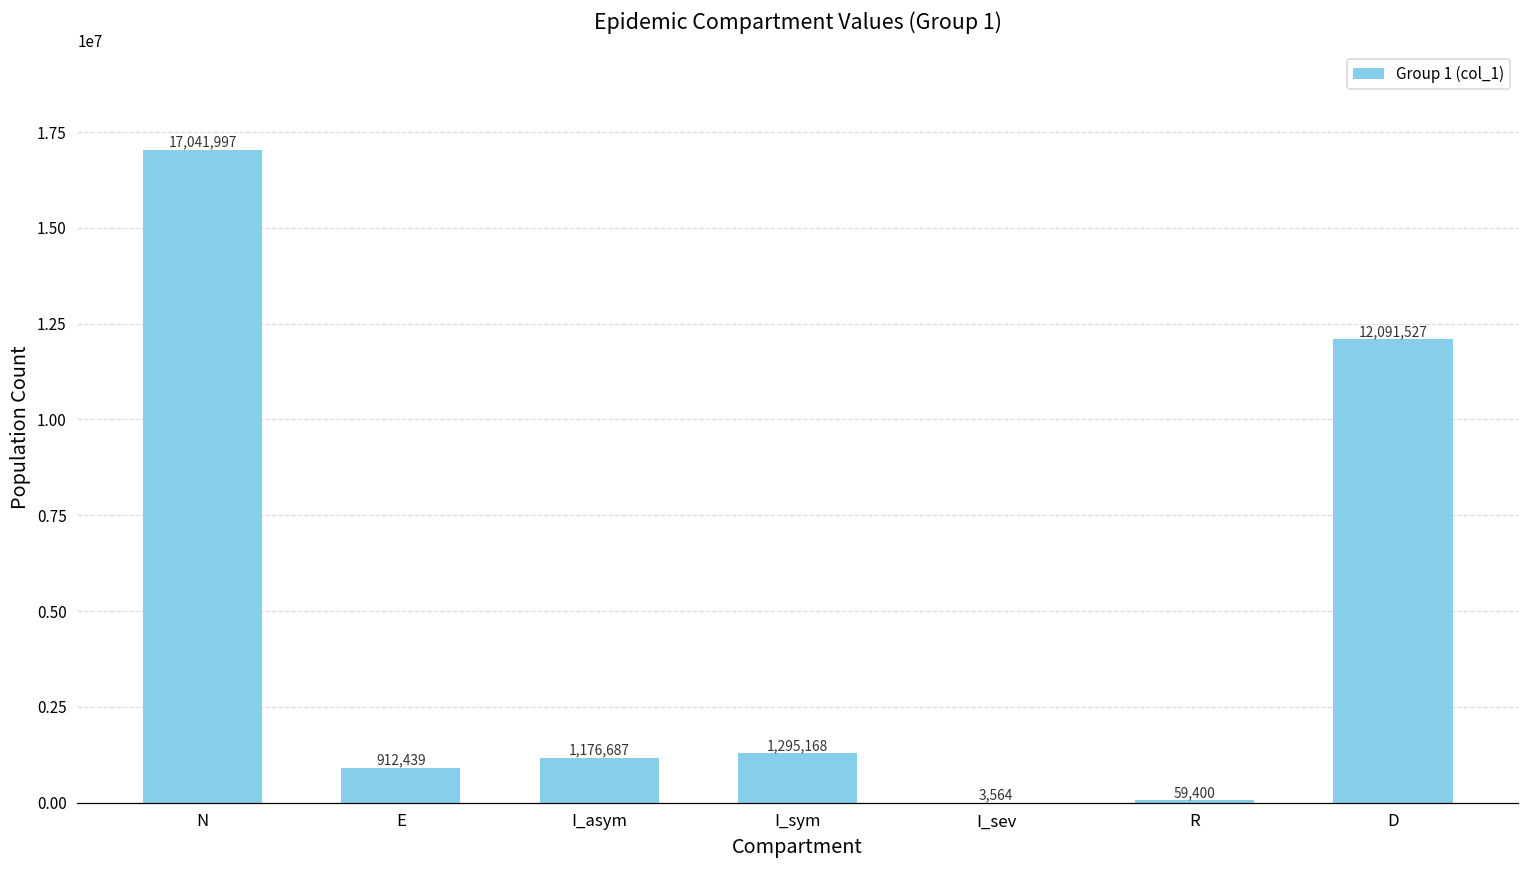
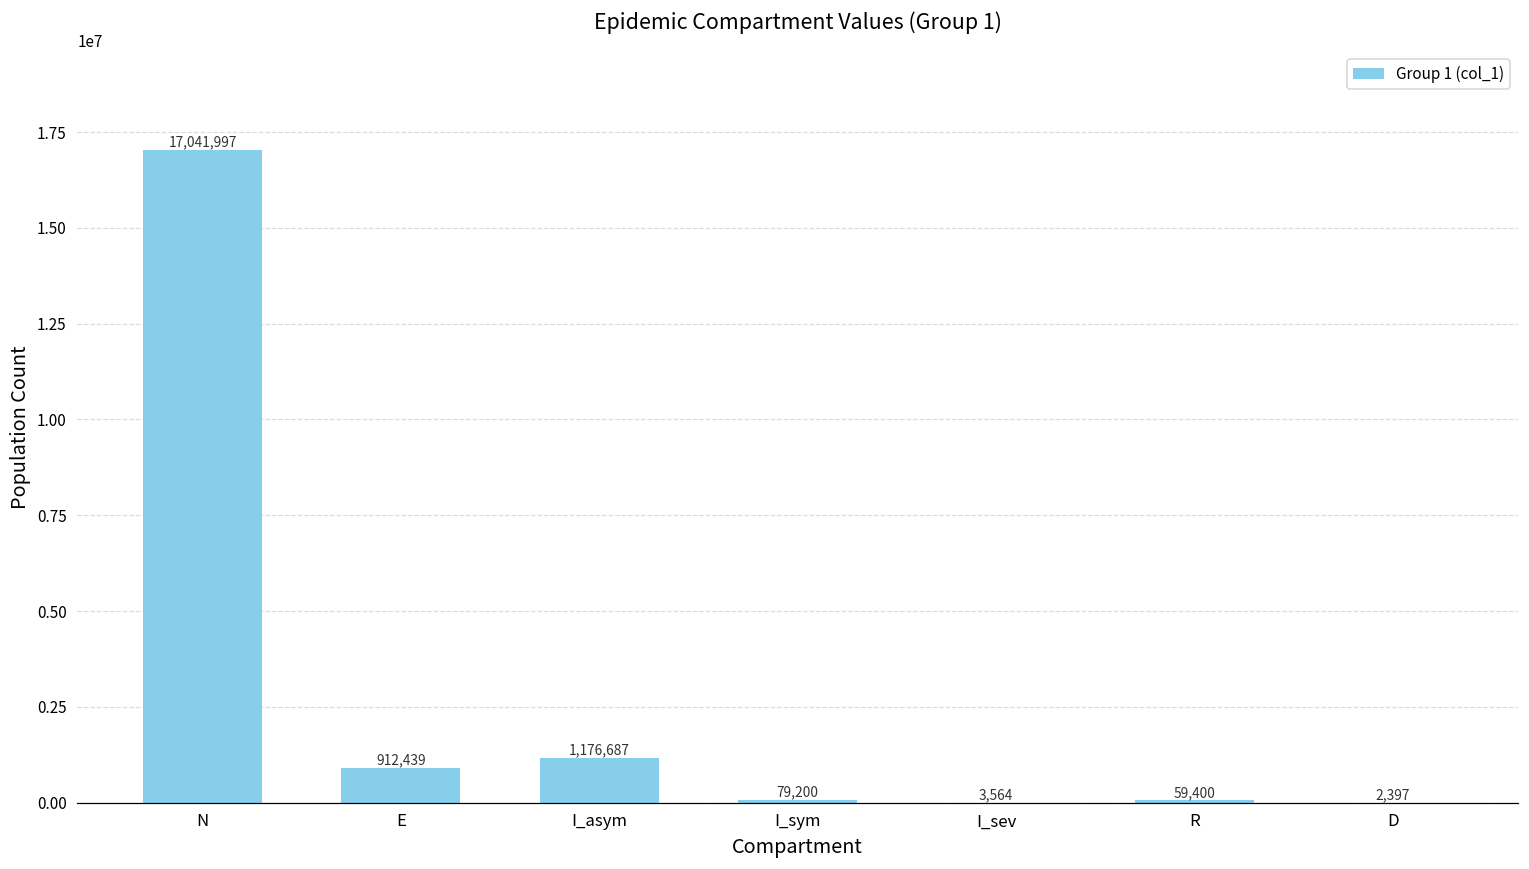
  {
    "N": "17,041,997",
    "E": "912,439",
    "I_asym": "1,176,687",
-   "I_sym": "1,295,168",
+   "I_sym": "79,200",
    "I_sev": "3,564",
    "R": "59,400",
-   "D": "12,091,527"
+   "D": "2,397"
  }
